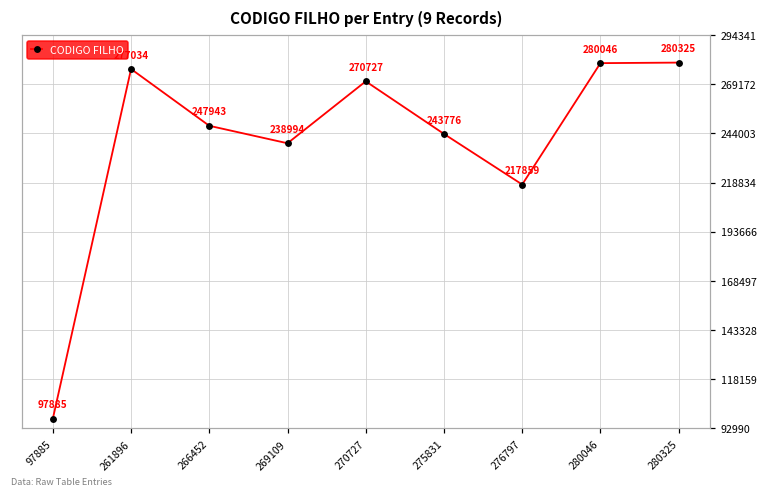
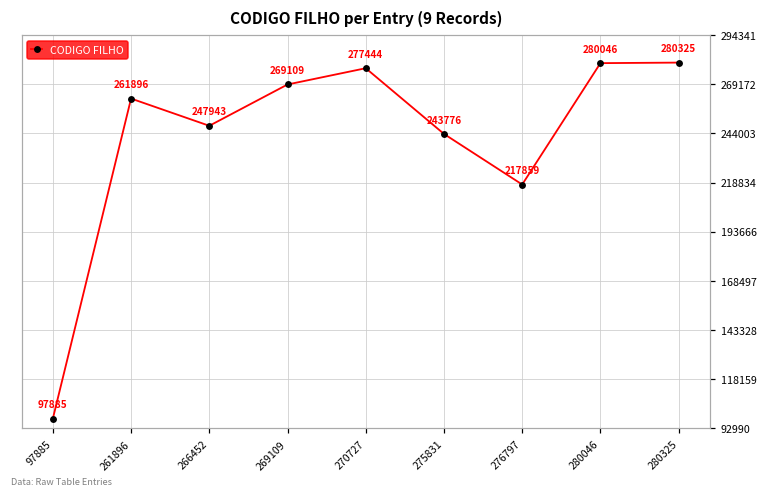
  {
    "97885": 97885,
-   "261896": 277000,
+   "261896": 262000,
    "266452": 247943,
-   "269109": 238994,
-   "270727": 270727,
+   "269109": 269109,
+   "270727": 277444,
    "275831": 243776,
    "276797": 217859,
    "280046": 280046,
    "280325": 280325
  }
